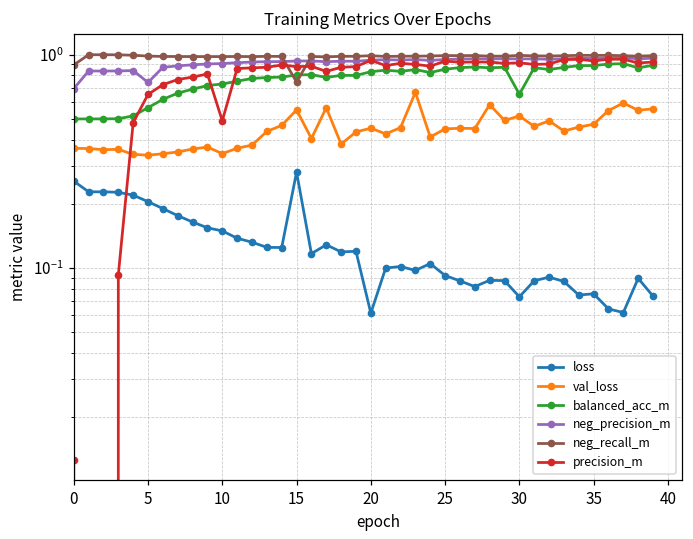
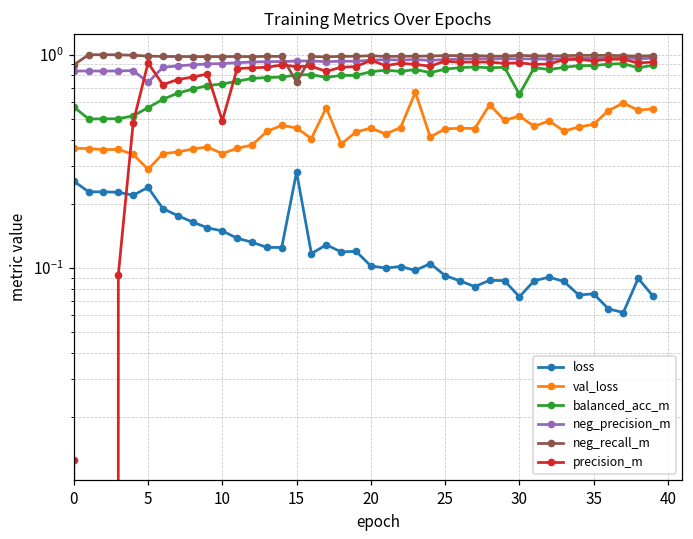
  {
    "loss": {
      "0": 0.26,
-     "5": 0.20,
+     "5": 0.24,
      "10": 0.15,
      "15": 0.28,
-     "20": 0.061,
+     "20": 0.10,
      "25": 0.09,
      "30": 0.073,
      "35": 0.076
    },
    "val_loss": {
      "0": 0.36,
-     "5": 0.34,
+     "5": 0.29,
      "10": 0.34,
-     "15": 0.55,
+     "15": 0.45,
      "20": 0.45,
      "25": 0.45,
      "30": 0.52,
      "35": 0.47
    },
    "balanced_acc_m": {
-     "0": 0.50,
+     "0": 0.57,
      "5": 0.56,
      "10": 0.73,
      "15": 0.80,
      "20": 0.83,
      "25": 0.9,
      "30": 0.65,
      "35": 0.9
    },
    "neg_precision_m": {
-     "0": 0.69,
+     "0": 0.84,
      "5": 0.74,
      "10": 0.9,
      "15": 0.9,
      "30": 1.0
    },
    "neg_recall_m": {
      "0": 0.9,
      "5": 1.0,
      "10": 1.0,
      "15": 0.74,
      "20": 1.0,
      "25": 1.0,
      "30": 1.0,
      "35": 1.0
    },
    "precision_m": {
      "0": 0.013,
-     "5": 0.65,
+     "5": 0.9,
      "10": 0.49,
      "15": 0.9,
      "30": 0.9
    }
  }
